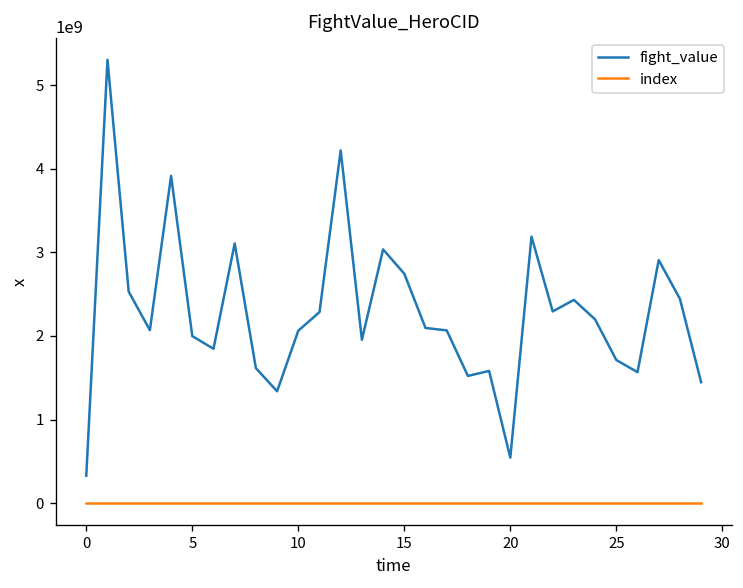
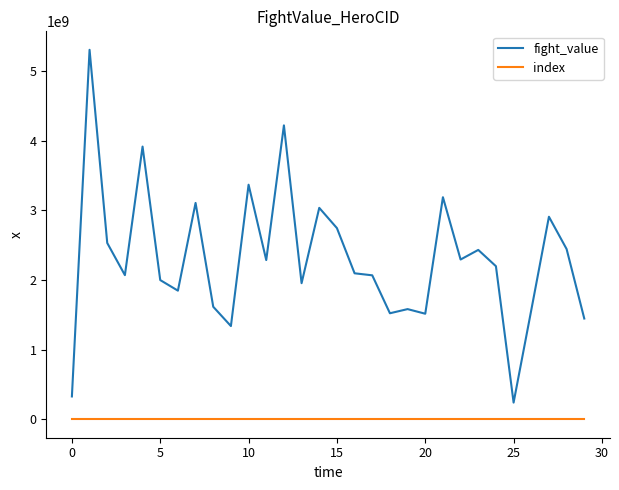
  {
    "fight_value": {
      "0": 300000000,
      "5": 2000000000,
-     "10": 2100000000,
+     "10": 3400000000,
      "15": 2700000000,
-     "20": 500000000,
-     "25": 1700000000
+     "20": 1500000000,
+     "25": 200000000
    },
    "index": {
      "0": 0,
      "5": 0,
      "10": 0,
      "15": 0,
      "20": 0,
      "25": 0
    }
  }
